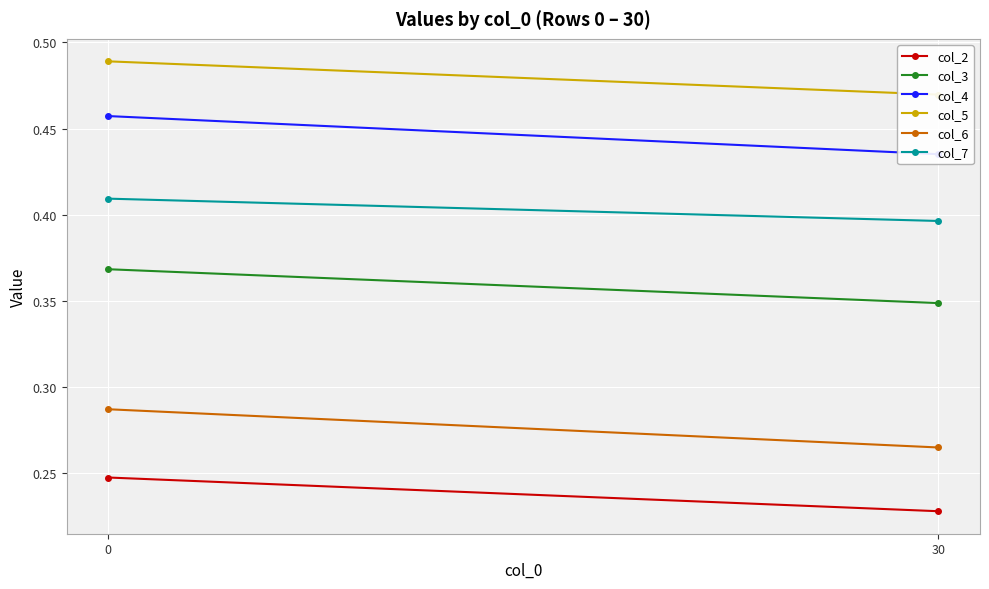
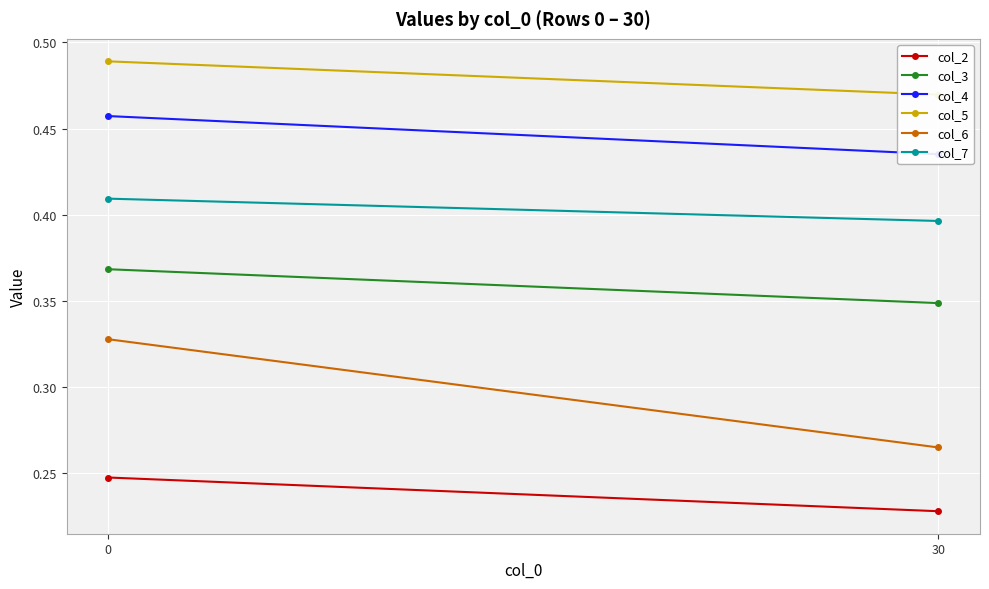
  {
    "col_2": {
      "0": 0.247,
      "30": 0.228
    },
    "col_3": {
      "0": 0.368,
      "30": 0.349
    },
    "col_4": {
      "0": 0.457
    },
    "col_5": {
      "0": 0.489
    },
    "col_6": {
-     "0": 0.287,
+     "0": 0.328,
      "30": 0.265
    },
    "col_7": {
      "0": 0.409,
      "30": 0.396
    }
  }
